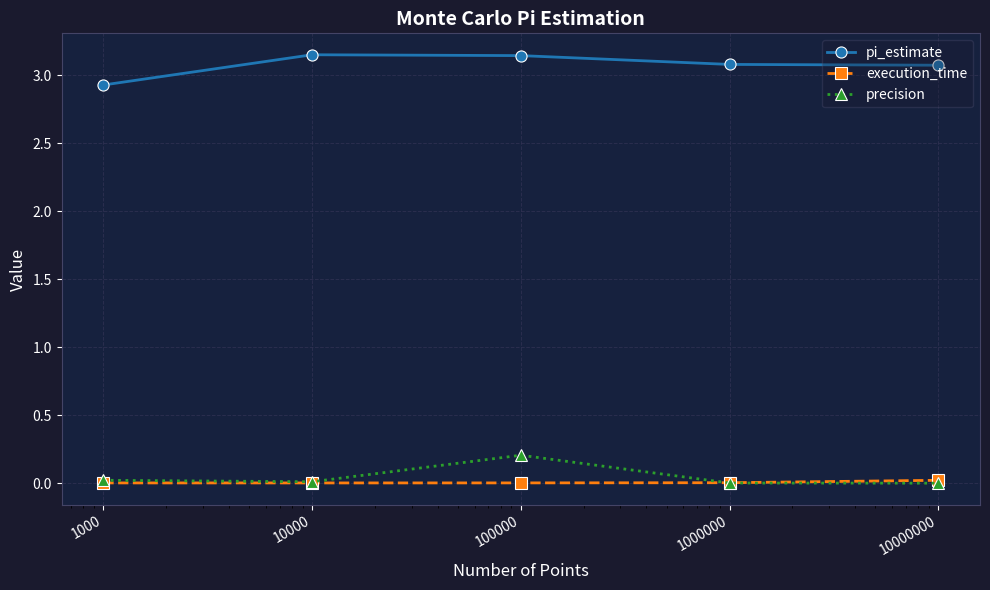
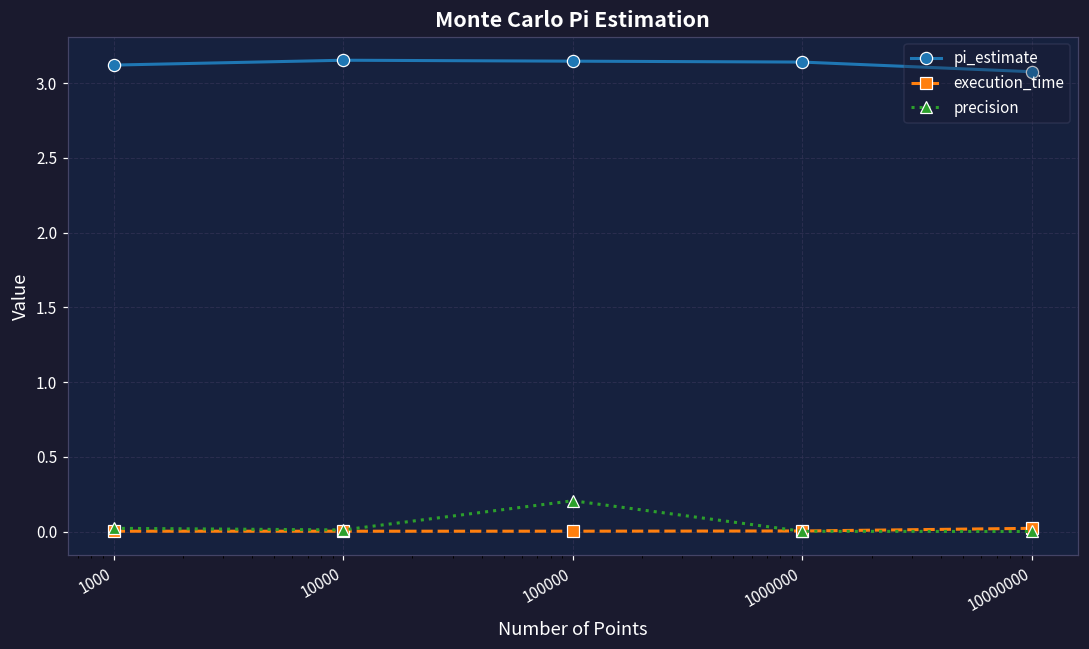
  {
    "pi_estimate": {
-     "1000": 2.93,
+     "1000": 3.12,
      "10000": 3.15,
      "100000": 3.15,
-     "1000000": 3.08
+     "1000000": 3.14
    },
    "execution_time": {
      "1000": 0.00,
      "100000": 0.00,
      "10000000": 0.02
    },
    "precision": {
      "1000": 0.02,
      "100000": 0.21,
      "10000000": 0.00
    }
  }
